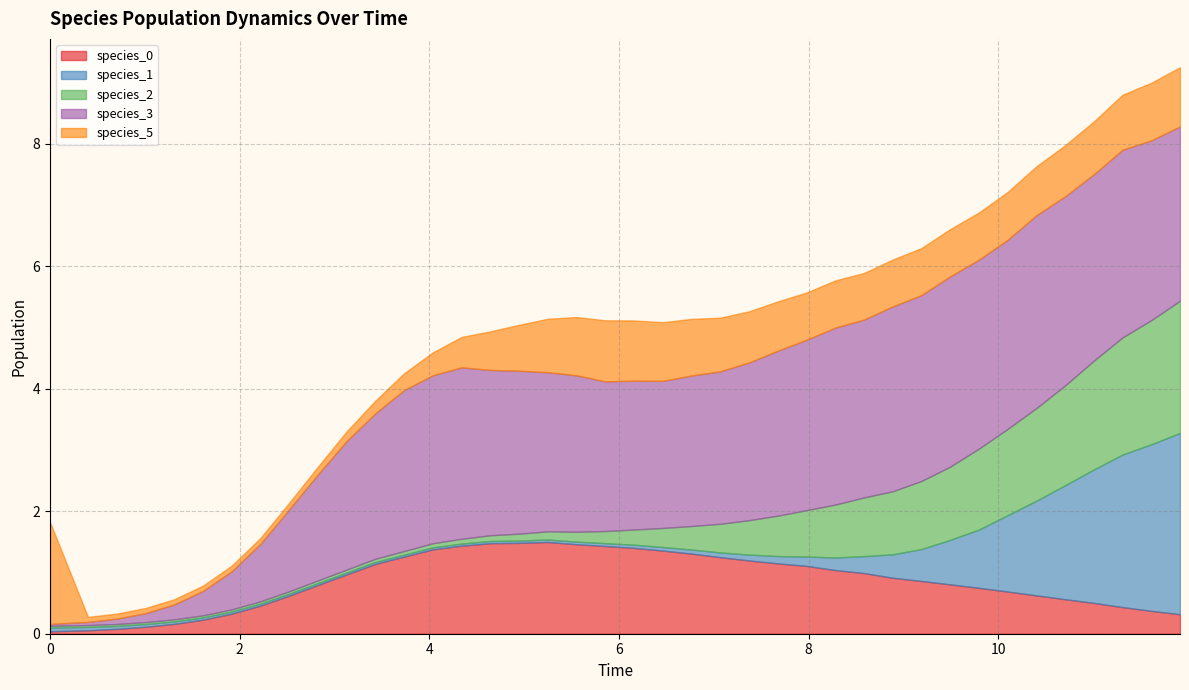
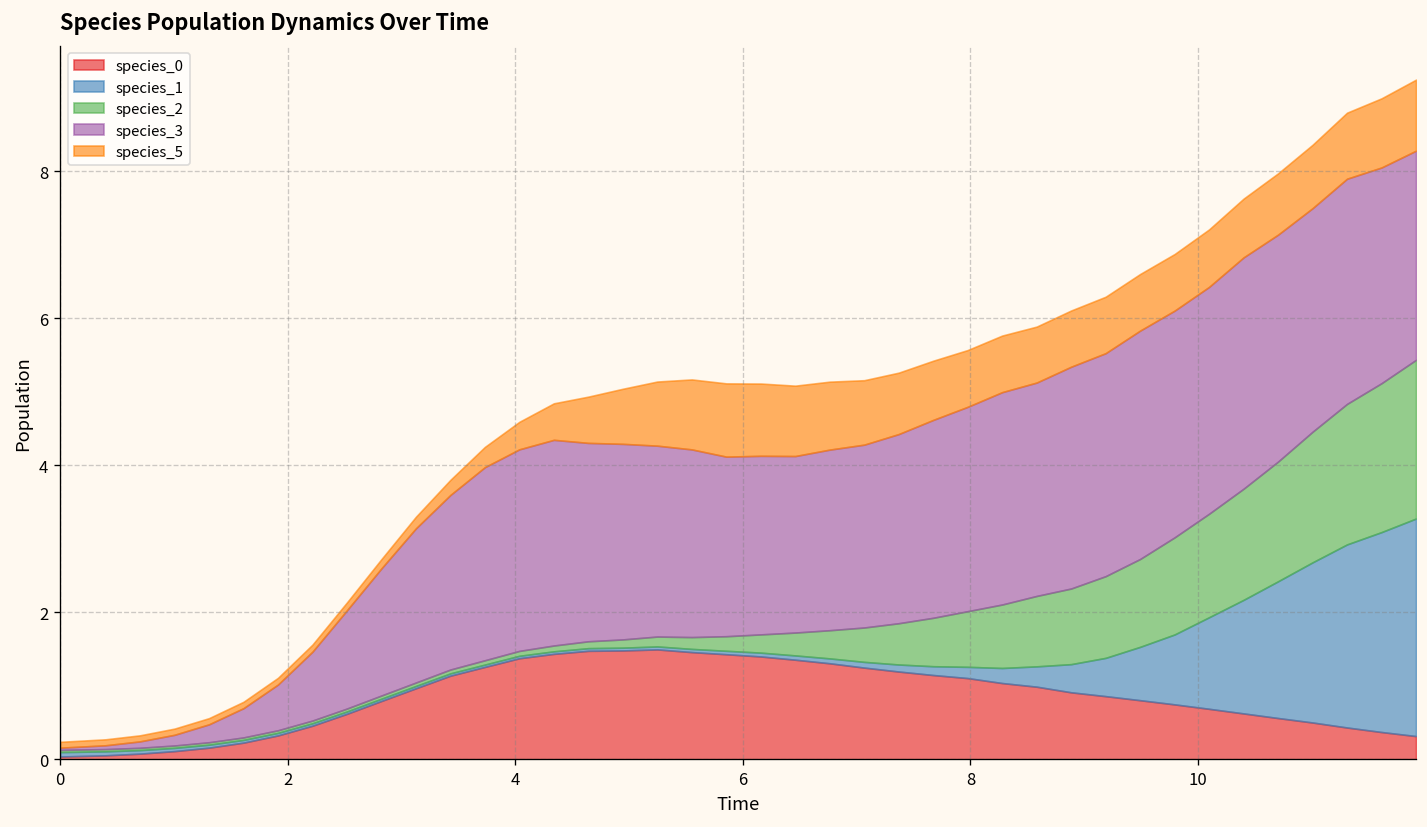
  {
    "species_5": {
-     "0": 1.7
+     "0": 0.1
    }
  }
